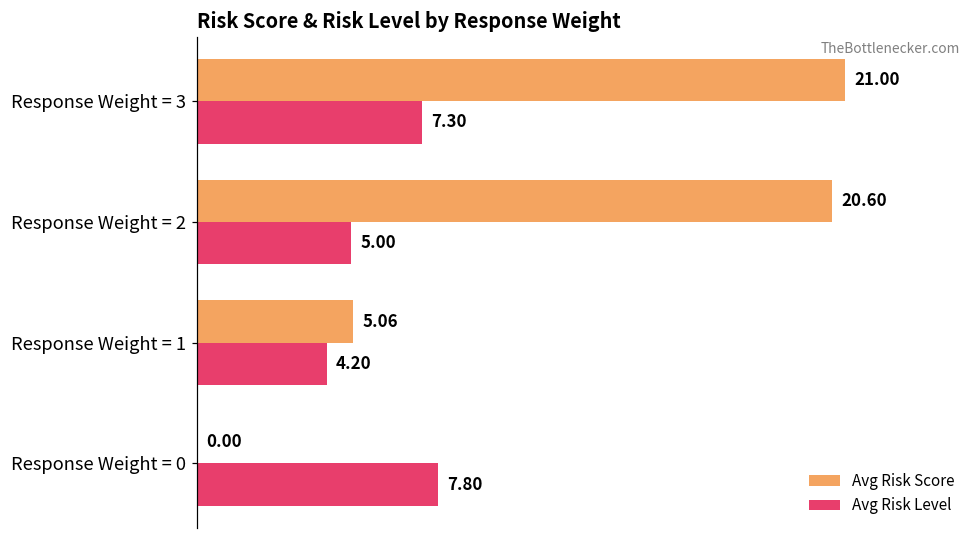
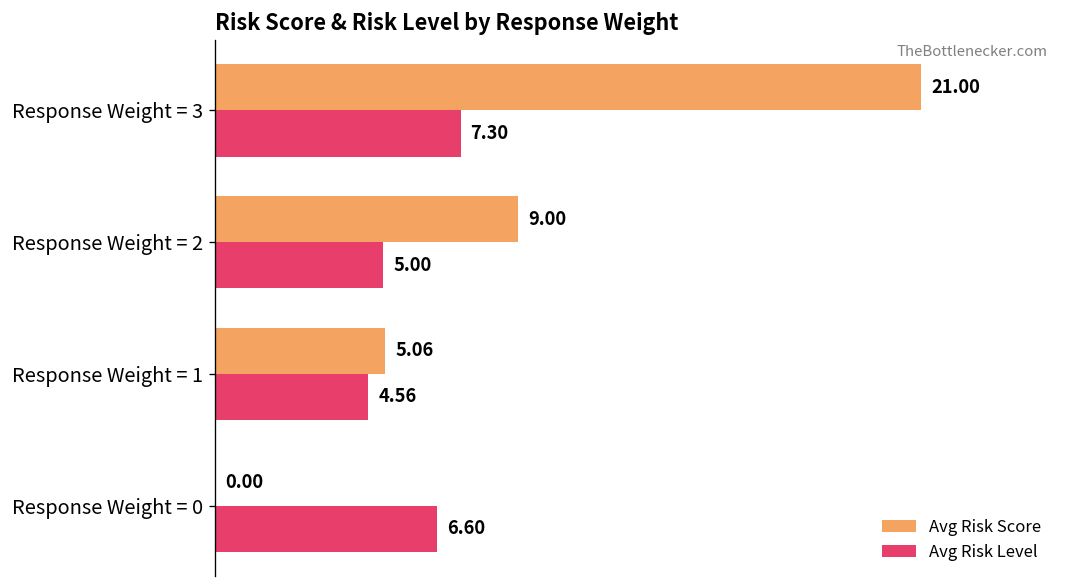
  {
    "Avg Risk Score": {
      "Response Weight = 3": 21.00,
-     "Response Weight = 2": 20.60,
+     "Response Weight = 2": 9.00,
      "Response Weight = 1": 5.06,
      "Response Weight = 0": 0.00
    },
    "Avg Risk Level": {
      "Response Weight = 3": 7.30,
      "Response Weight = 2": 5.00,
-     "Response Weight = 1": 4.20,
-     "Response Weight = 0": 7.80
+     "Response Weight = 1": 4.56,
+     "Response Weight = 0": 6.60
    }
  }
